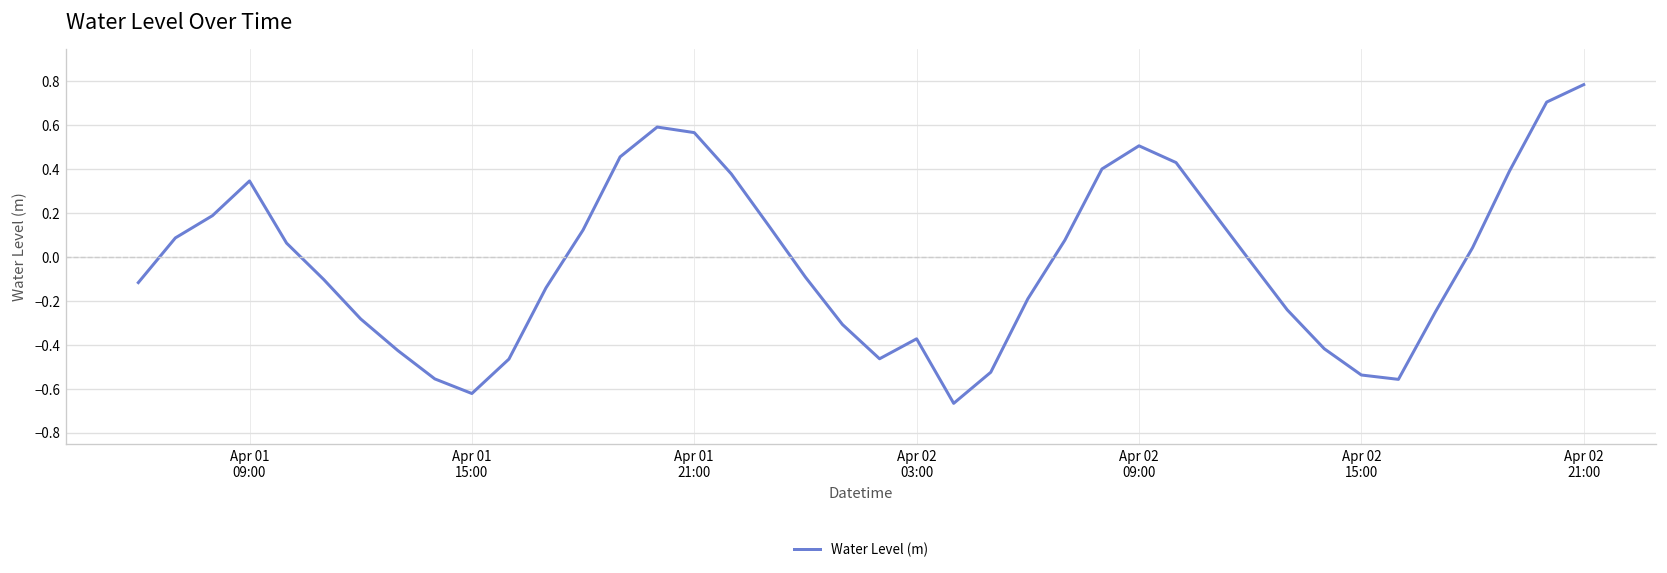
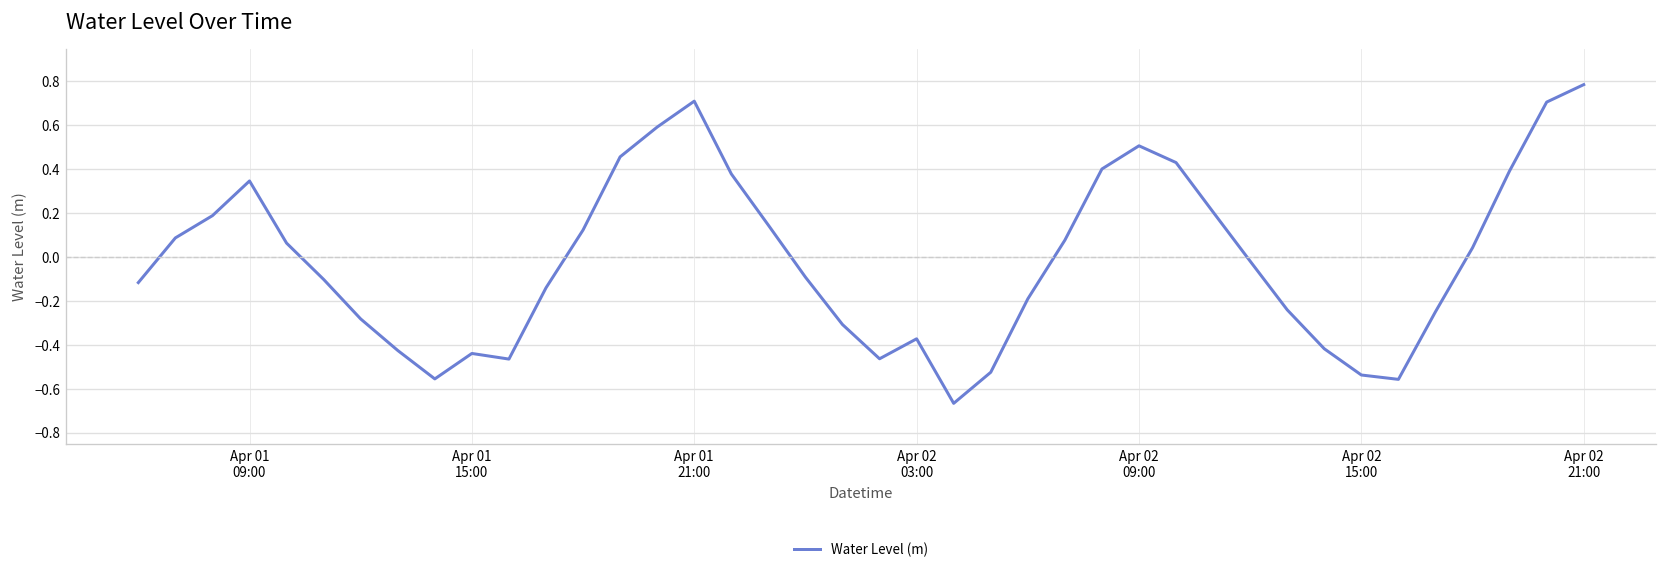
  {
    "Apr 01 09:00": 0.35,
-   "Apr 01 15:00": -0.62,
-   "Apr 01 21:00": 0.57,
+   "Apr 01 15:00": -0.44,
+   "Apr 01 21:00": 0.71,
    "Apr 02 03:00": -0.37,
    "Apr 02 09:00": 0.51,
    "Apr 02 15:00": -0.54,
    "Apr 02 21:00": 0.79
  }
